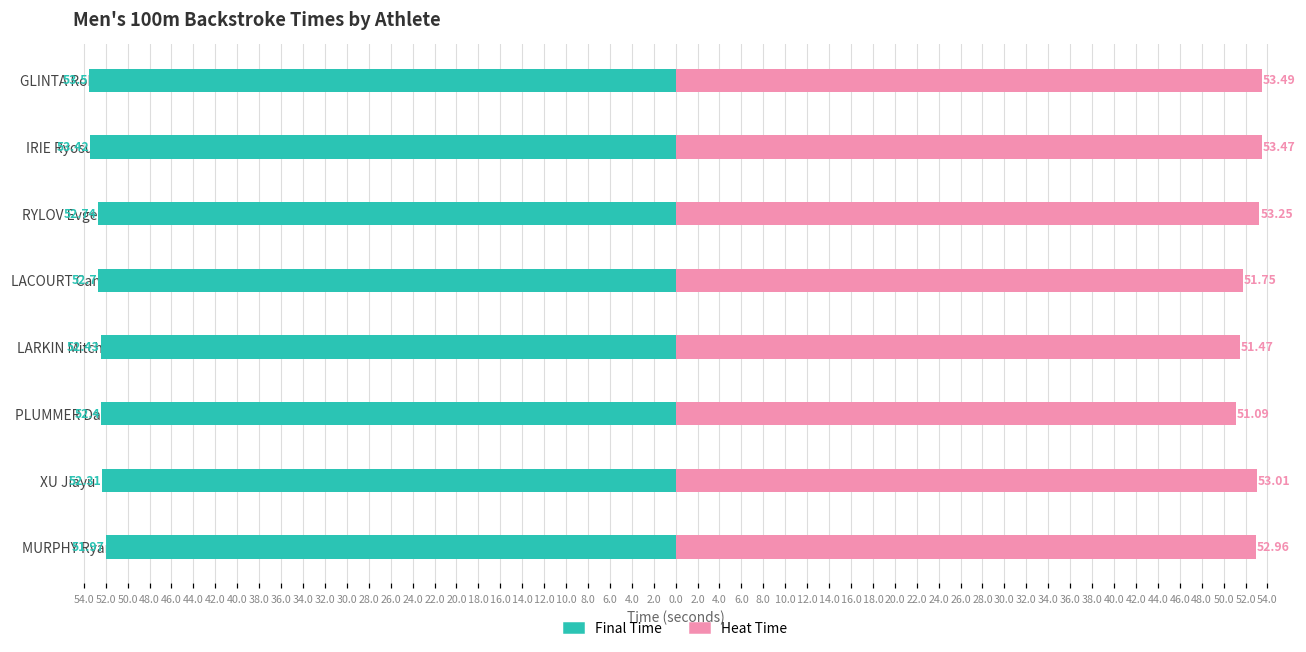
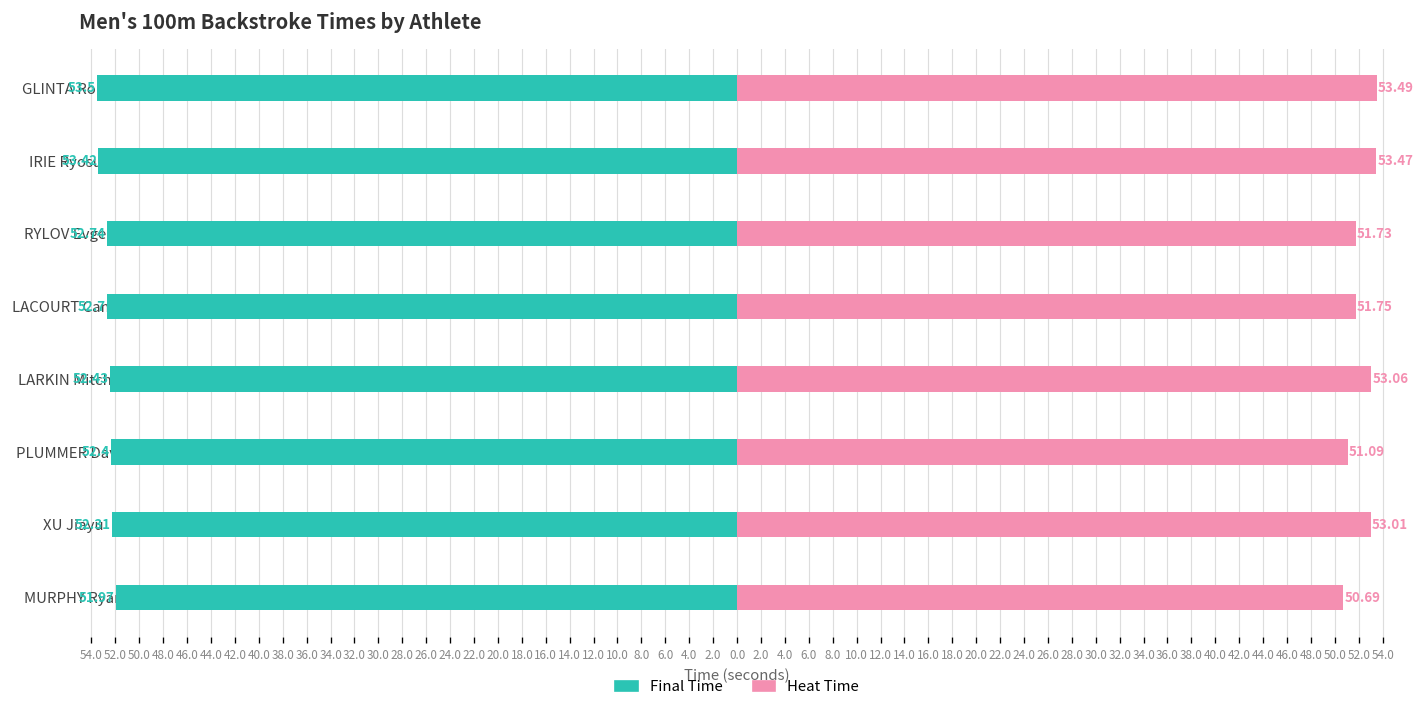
  {
    "Heat Time": {
      "GLINTA Robert": 53.49,
      "IRIE Ryosuke": 53.47,
-     "RYLOV Evgeny": 53.25,
+     "RYLOV Evgeny": 51.73,
      "LACOURT Camille": 51.75,
-     "LARKIN Mitchell": 51.47,
+     "LARKIN Mitchell": 53.06,
      "PLUMMER David": 51.09,
      "XU Jiayu": 53.01,
-     "MURPHY Ryan": 52.96
+     "MURPHY Ryan": 50.69
    }
  }
